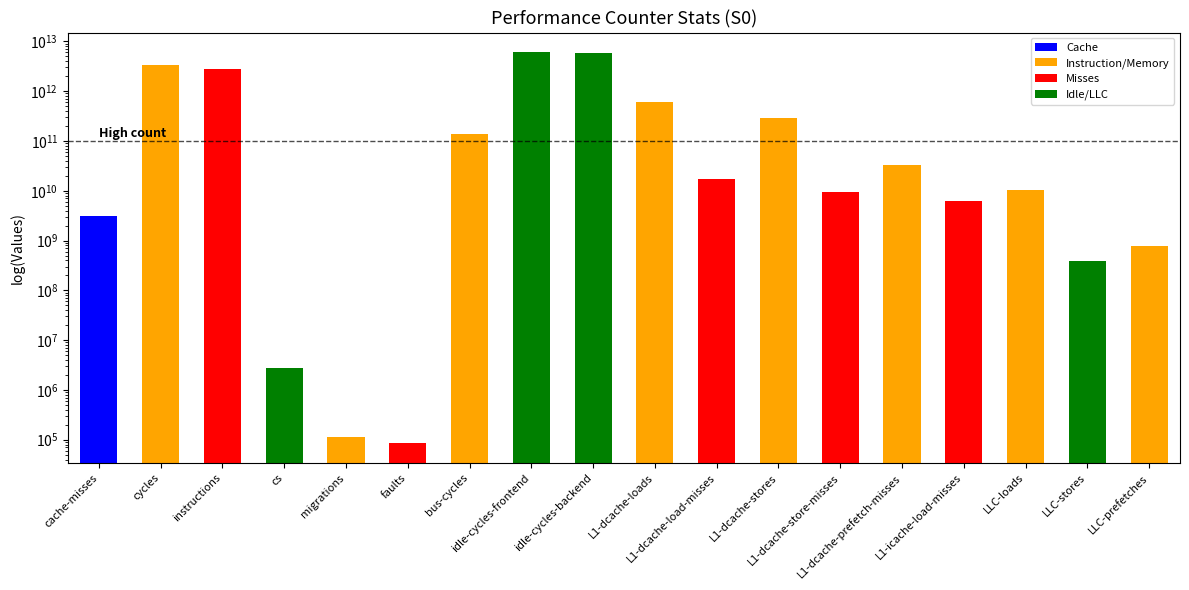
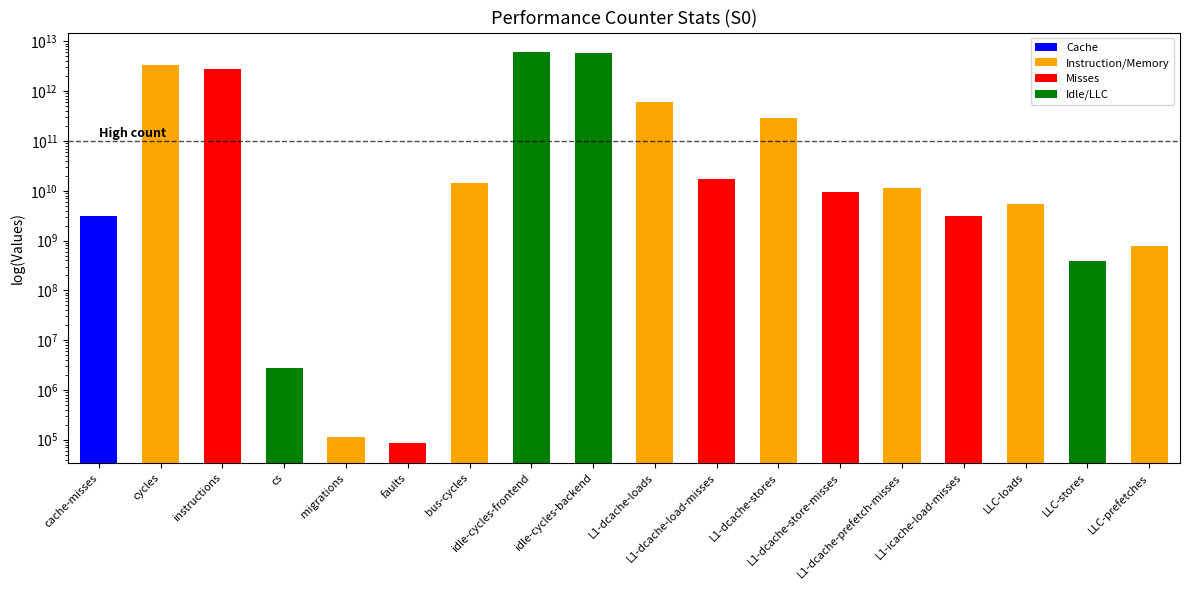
  {
    "cache-misses": 3000000000,
    "cycles": 3000000000000,
    "instructions": 3000000000000,
    "cs": 3000000,
    "migrations": 110000,
    "faults": 80000,
-   "bus-cycles": 140000000000,
+   "bus-cycles": 14000000000,
    "idle-cycles-frontend": 6000000000000,
    "idle-cycles-backend": 6000000000000,
    "L1-dcache-loads": 600000000000,
    "L1-dcache-load-misses": 18000000000,
    "L1-dcache-stores": 300000000000,
    "L1-dcache-store-misses": 10000000000,
-   "L1-dcache-prefetch-misses": 30000000000,
-   "L1-icache-load-misses": 6000000000,
-   "LLC-loads": 11000000000,
+   "L1-dcache-prefetch-misses": 11000000000,
+   "L1-icache-load-misses": 3000000000,
+   "LLC-loads": 5000000000,
    "LLC-stores": 400000000,
    "LLC-prefetches": 800000000
  }
